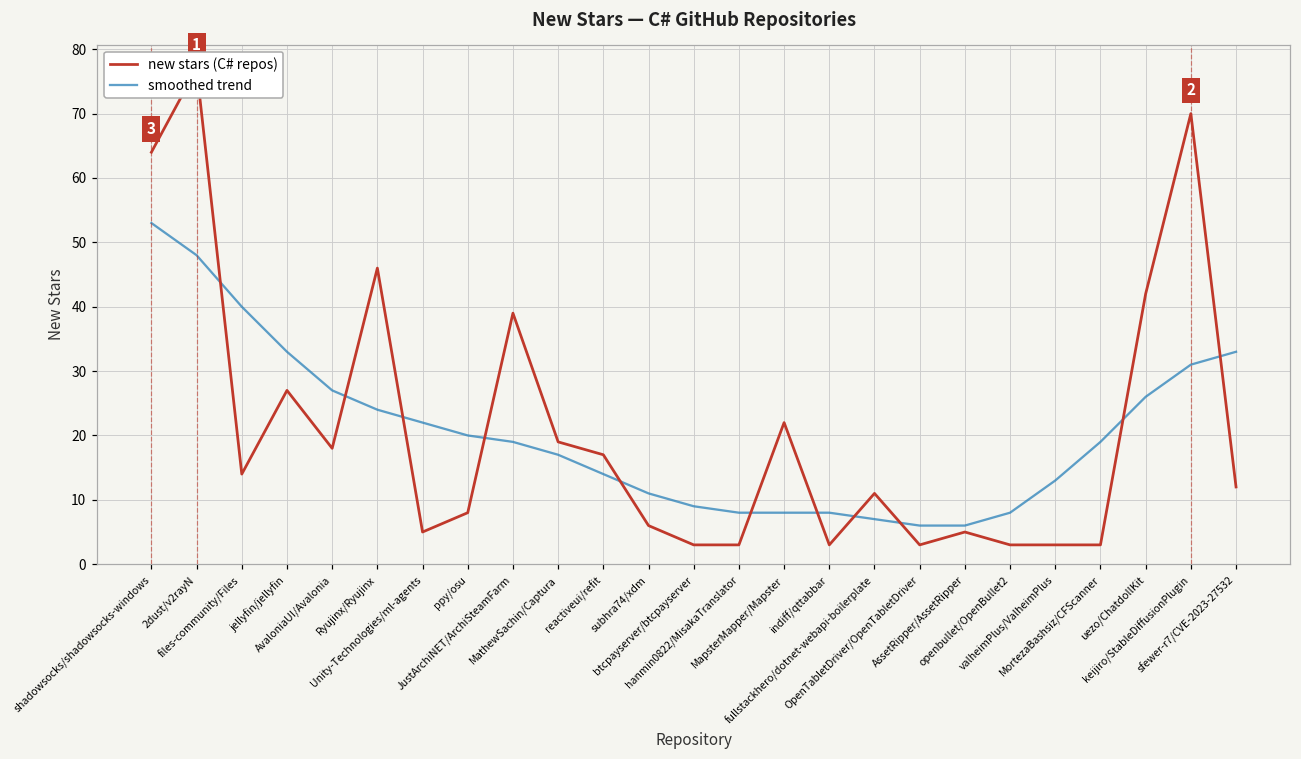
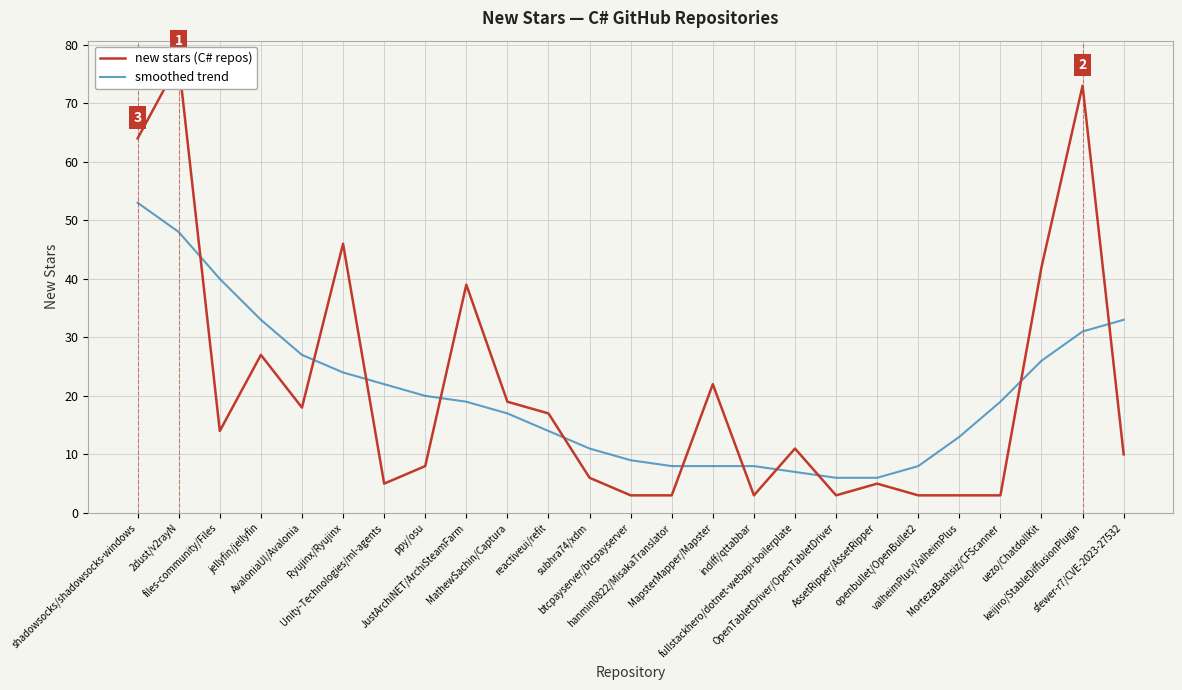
  {
    "new stars (C# repos)": {
      "files-community/Files": 14,
      "jellyfin/jellyfin": 27,
      "AvaloniaUI/Avalonia": 18,
      "Ryujinx/Ryujinx": 46,
      "Unity-Technologies/ml-agents": 5,
      "ppy/osu": 8,
      "JustArchiNET/ArchiSteamFarm": 39,
      "MathewSachin/Captura": 19,
      "reactiveui/refit": 17,
      "subhra74/xdm": 6,
      "btcpayserver/btcpayserver": 3,
      "hanmin0822/MisakaTranslator": 3,
      "MapsterMapper/Mapster": 22,
      "indiff/qttabbar": 3,
      "fullstackhero/dotnet-webapi-boilerplate": 11,
      "OpenTabletDriver/OpenTabletDriver": 3,
      "AssetRipper/AssetRipper": 5,
      "openbullet/OpenBullet2": 3,
      "valheimPlus/ValheimPlus": 3,
      "MortezaBashsiz/CFScanner": 3,
      "uezo/ChatdollKit": 42,
-     "keijiro/StableDiffusionPlugin": 70,
-     "sfewer-r7/CVE-2023-27532": 12
+     "keijiro/StableDiffusionPlugin": 73,
+     "sfewer-r7/CVE-2023-27532": 10
    },
    "smoothed trend": {
      "shadowsocks/shadowsocks-windows": 53,
      "2dust/v2rayN": 48,
      "files-community/Files": 40,
      "jellyfin/jellyfin": 33,
      "AvaloniaUI/Avalonia": 27,
      "Ryujinx/Ryujinx": 24,
      "Unity-Technologies/ml-agents": 22,
      "ppy/osu": 20,
      "JustArchiNET/ArchiSteamFarm": 19,
      "MathewSachin/Captura": 17,
      "reactiveui/refit": 14,
      "subhra74/xdm": 11,
      "btcpayserver/btcpayserver": 9,
      "hanmin0822/MisakaTranslator": 8,
      "MapsterMapper/Mapster": 8,
      "indiff/qttabbar": 8,
      "fullstackhero/dotnet-webapi-boilerplate": 7,
      "OpenTabletDriver/OpenTabletDriver": 6,
      "AssetRipper/AssetRipper": 6,
      "openbullet/OpenBullet2": 8,
      "valheimPlus/ValheimPlus": 13,
      "MortezaBashsiz/CFScanner": 19,
      "uezo/ChatdollKit": 26,
      "keijiro/StableDiffusionPlugin": 31,
      "sfewer-r7/CVE-2023-27532": 33
    }
  }
